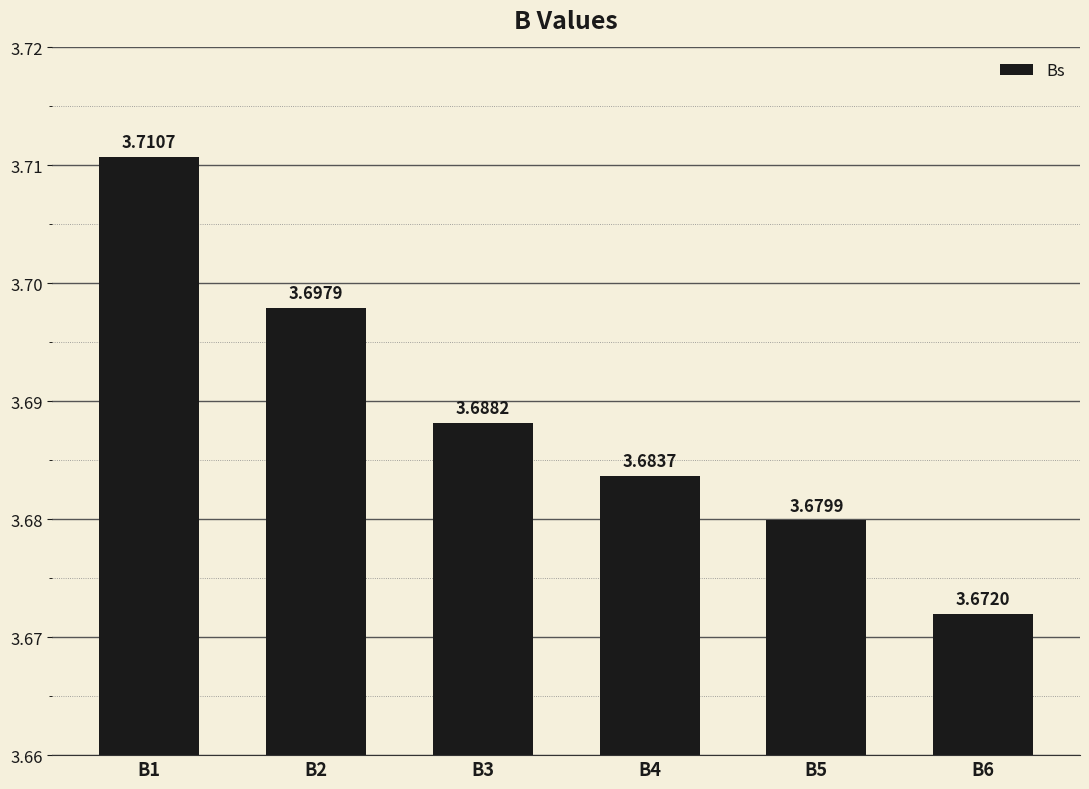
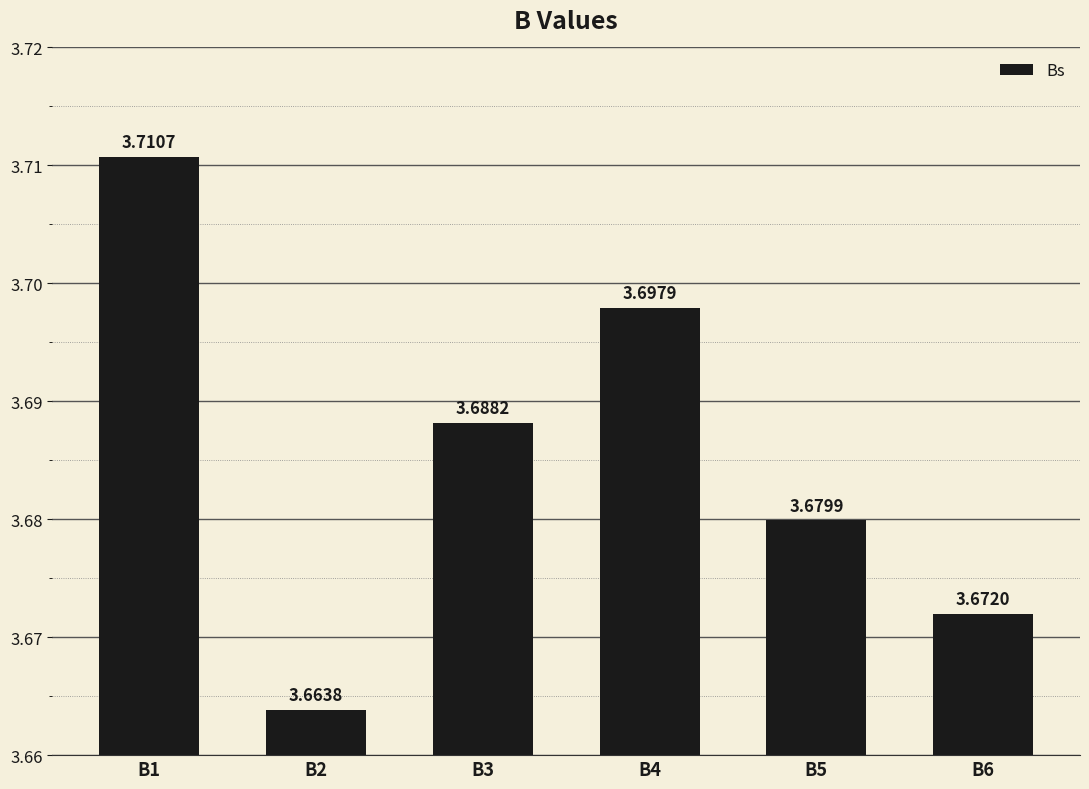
  {
    "B1": 3.7107,
-   "B2": 3.6979,
+   "B2": 3.6638,
    "B3": 3.6882,
-   "B4": 3.6837,
+   "B4": 3.6979,
    "B5": 3.6799,
    "B6": 3.6720
  }
